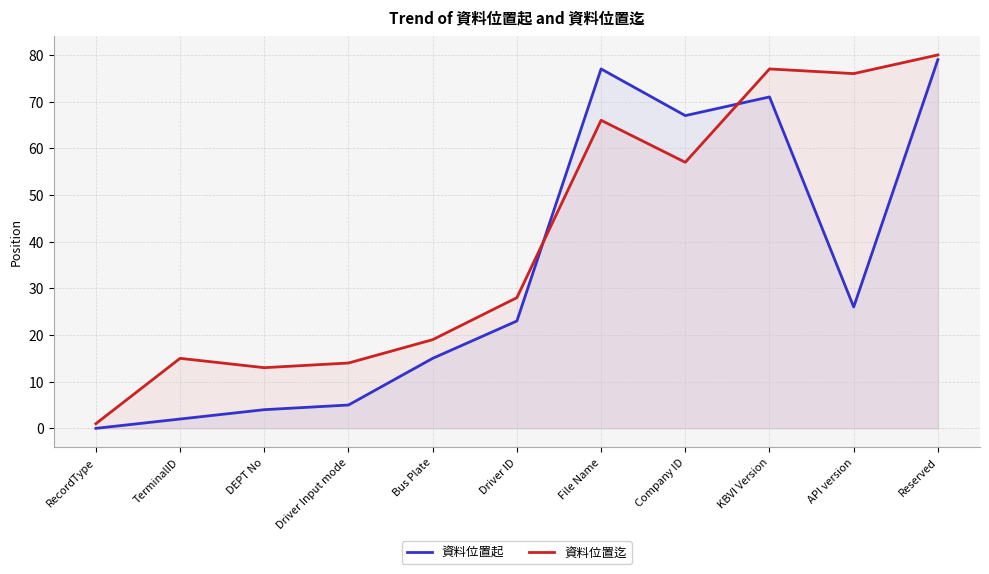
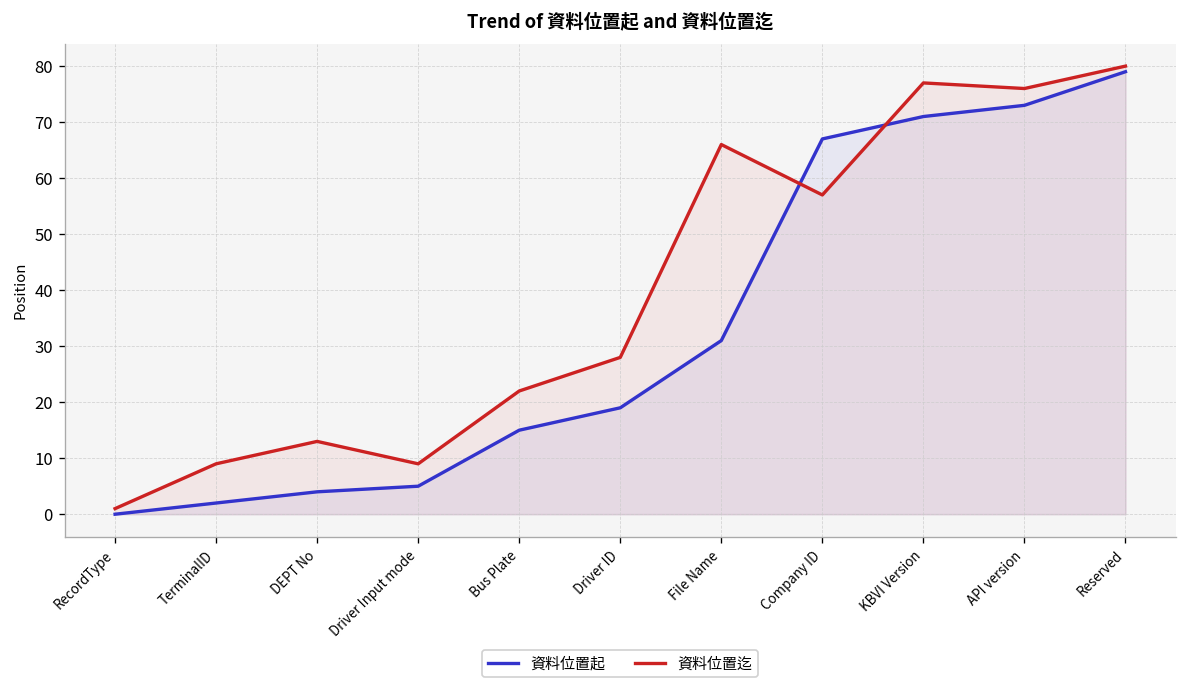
  {
    "資料位置起": {
      "RecordType": 0,
      "TerminalID": 2,
      "DEPT No": 4,
      "Driver Input mode": 5,
      "Bus Plate": 15,
-     "Driver ID": 23,
-     "File Name": 77,
+     "Driver ID": 19,
+     "File Name": 31,
      "Company ID": 67,
      "KBVI Version": 71,
-     "API version": 26,
+     "API version": 73,
      "Reserved": 79
    },
    "資料位置迄": {
      "RecordType": 1,
-     "TerminalID": 15,
+     "TerminalID": 9,
      "DEPT No": 13,
-     "Driver Input mode": 14,
-     "Bus Plate": 19,
+     "Driver Input mode": 9,
+     "Bus Plate": 22,
      "Driver ID": 28,
      "File Name": 66,
      "Company ID": 57,
      "KBVI Version": 77,
      "API version": 76,
      "Reserved": 80
    }
  }
